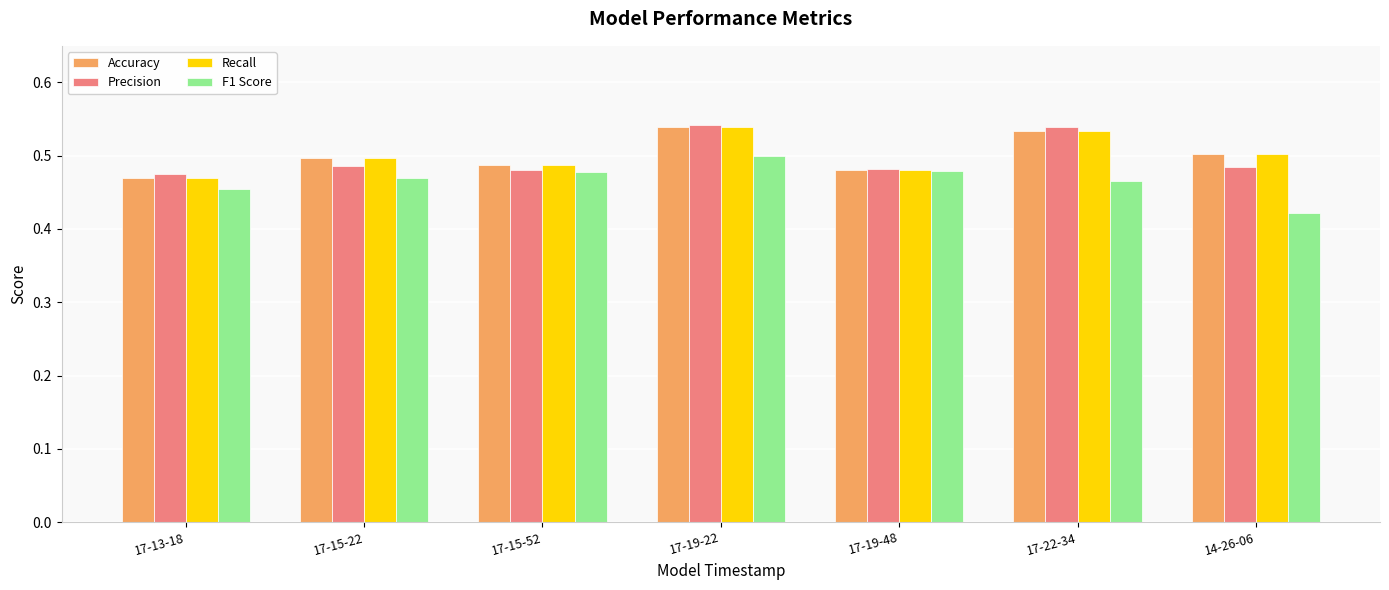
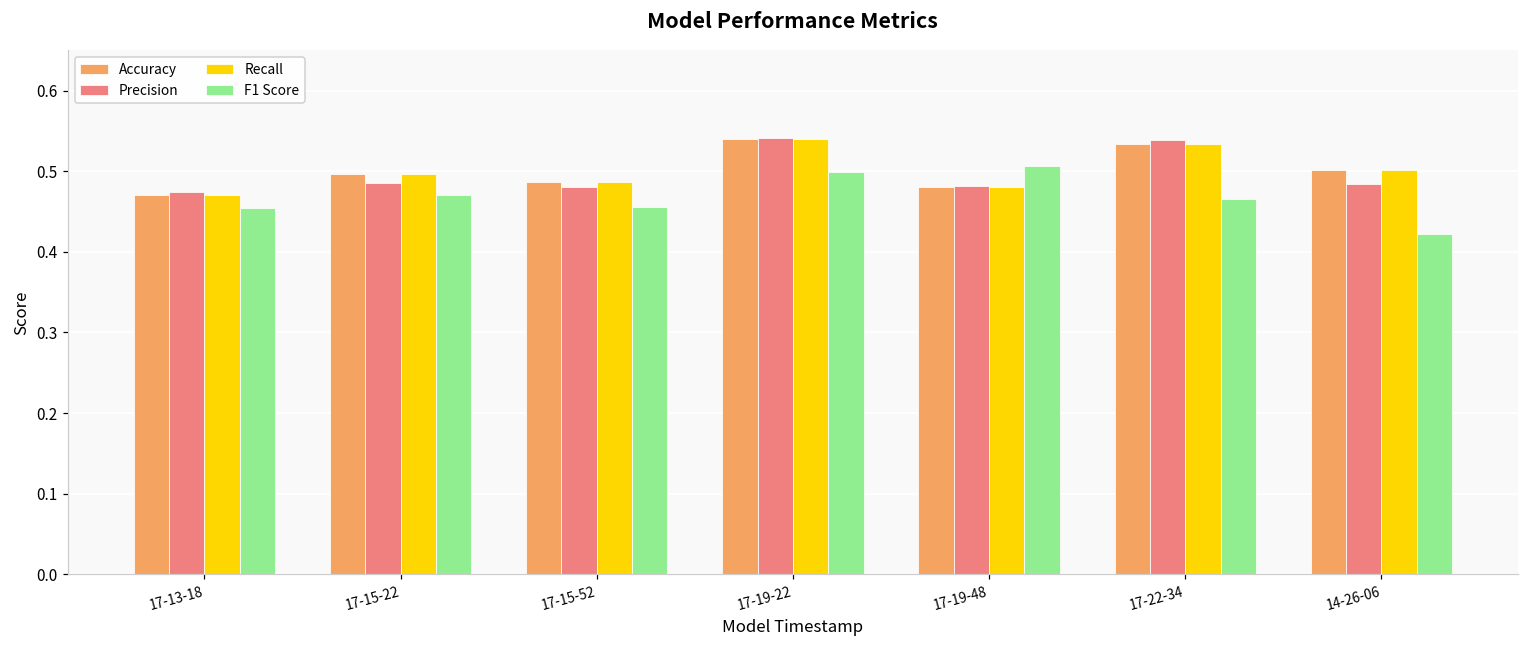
  {
    "Recall": {
      "17-13-18": 0.47,
      "17-15-22": 0.50,
      "17-15-52": 0.49,
      "17-19-22": 0.54,
      "17-19-48": 0.48,
      "17-22-34": 0.53,
      "14-26-06": 0.50
    },
    "F1 Score": {
      "17-13-18": 0.46,
      "17-15-22": 0.47,
-     "17-15-52": 0.48,
+     "17-15-52": 0.46,
      "17-19-22": 0.50,
-     "17-19-48": 0.48,
+     "17-19-48": 0.51,
      "17-22-34": 0.47,
      "14-26-06": 0.42
    }
  }
